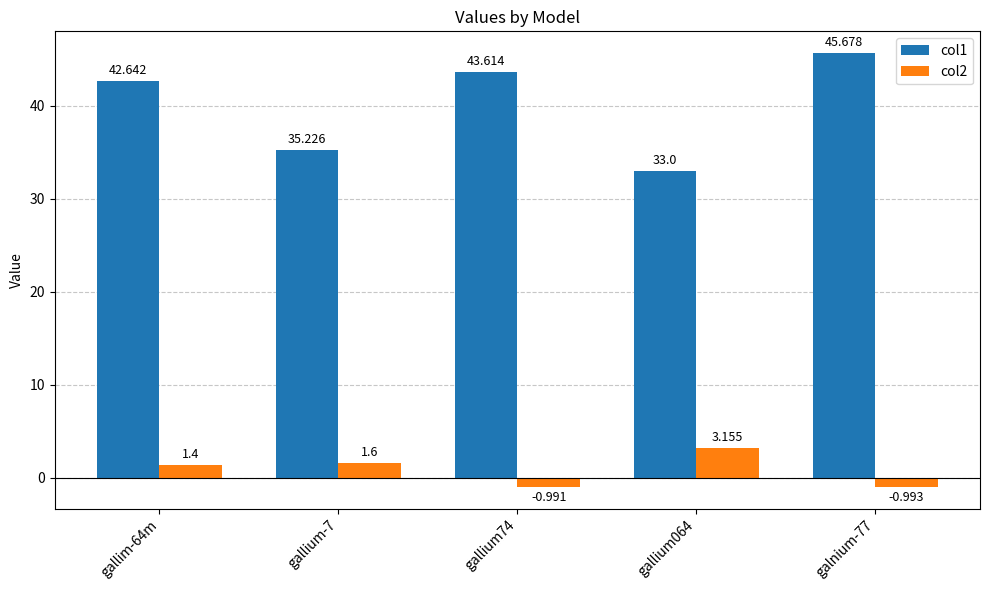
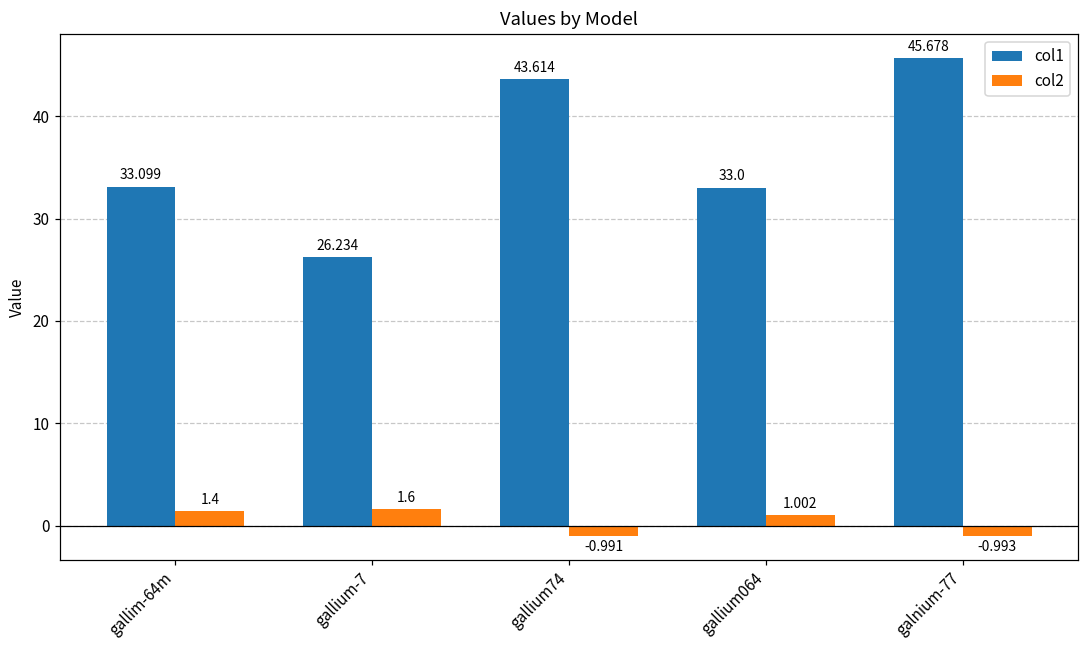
  {
    "col1": {
-     "gallim-64m": 42.642,
-     "gallium-7": 35.226,
+     "gallim-64m": 33.099,
+     "gallium-7": 26.234,
      "gallium74": 43.614,
      "gallium064": 33.0,
      "galnium-77": 45.678
    },
    "col2": {
      "gallim-64m": 1.4,
      "gallium-7": 1.6,
      "gallium74": -0.991,
-     "gallium064": 3.155,
+     "gallium064": 1.002,
      "galnium-77": -0.993
    }
  }
